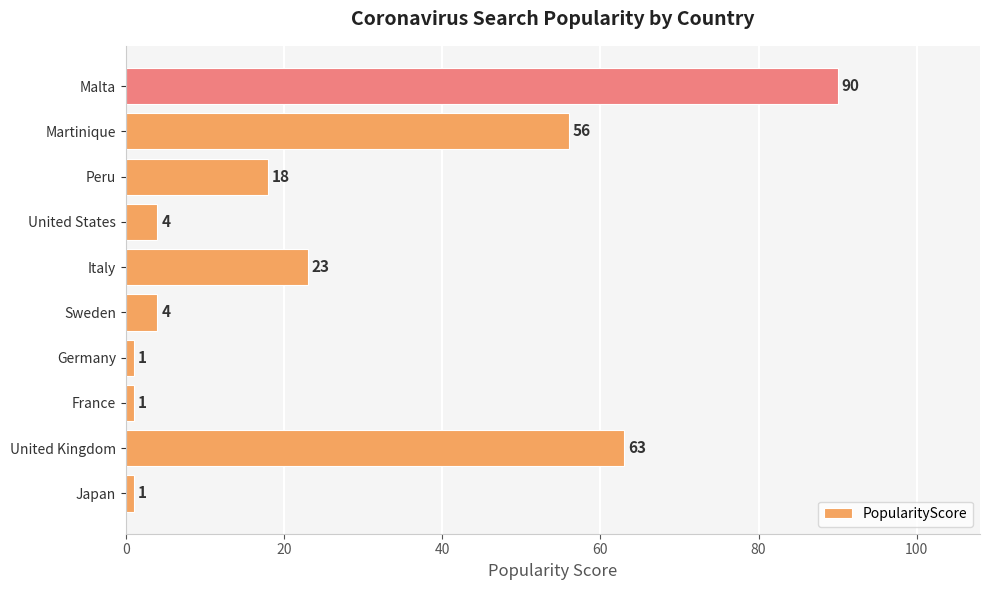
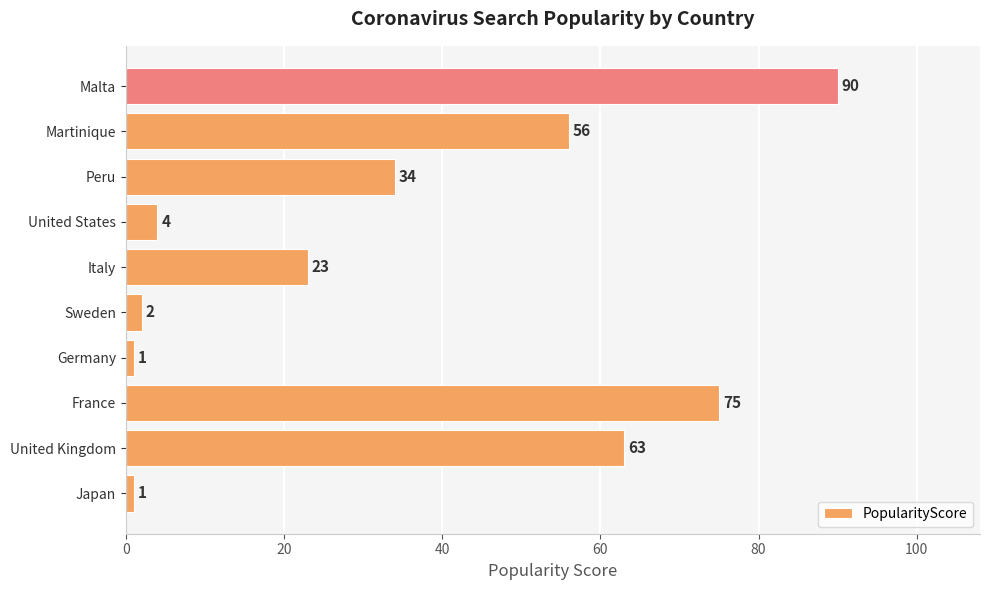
  {
    "Malta": 90,
    "Martinique": 56,
-   "Peru": 18,
+   "Peru": 34,
    "United States": 4,
    "Italy": 23,
-   "Sweden": 4,
+   "Sweden": 2,
    "Germany": 1,
-   "France": 1,
+   "France": 75,
    "United Kingdom": 63,
    "Japan": 1
  }
